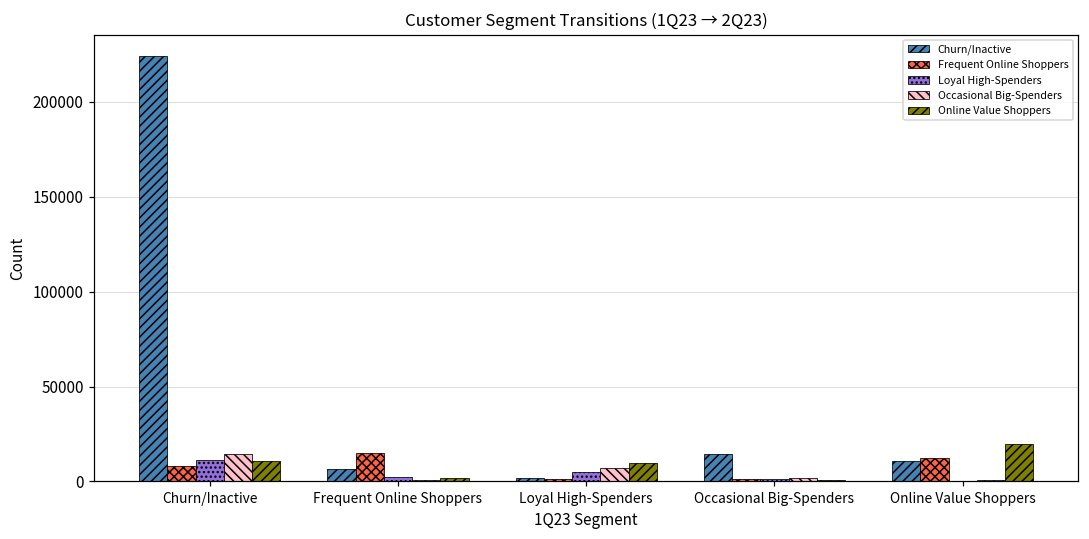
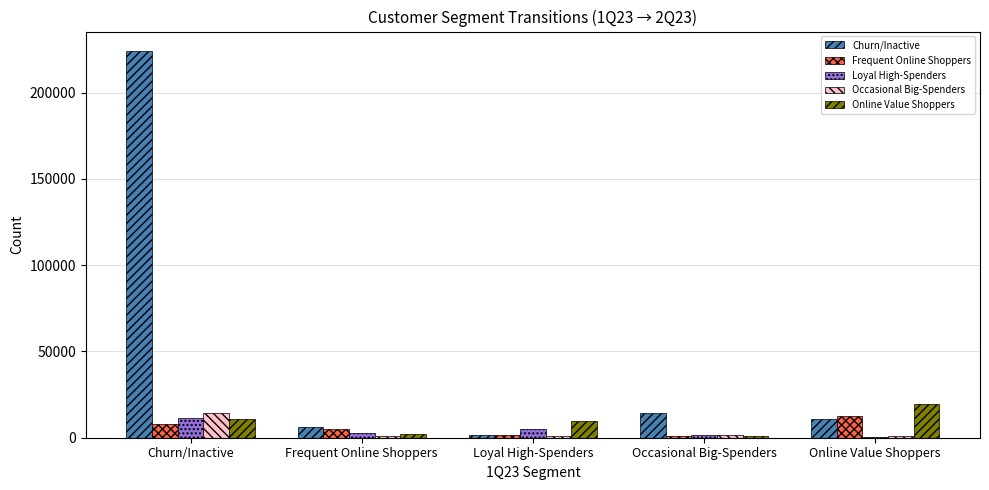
  {
    "Churn/Inactive": {
      "Churn/Inactive": 224000,
      "Frequent Online Shoppers": 6000,
      "Loyal High-Spenders": 2000,
      "Occasional Big-Spenders": 14000,
      "Online Value Shoppers": 11000
    },
    "Frequent Online Shoppers": {
      "Churn/Inactive": 8000,
-     "Frequent Online Shoppers": 15000,
+     "Frequent Online Shoppers": 5000,
      "Online Value Shoppers": 13000
    },
    "Loyal High-Spenders": {
      "Churn/Inactive": 11000,
      "Frequent Online Shoppers": 2000,
      "Loyal High-Spenders": 5000,
      "Occasional Big-Spenders": 1000
    },
    "Occasional Big-Spenders": {
      "Churn/Inactive": 15000,
-     "Loyal High-Spenders": 7000,
+     "Loyal High-Spenders": 1000,
      "Occasional Big-Spenders": 2000
    },
    "Online Value Shoppers": {
      "Churn/Inactive": 11000,
      "Frequent Online Shoppers": 2000,
      "Loyal High-Spenders": 10000,
      "Online Value Shoppers": 20000
    }
  }
